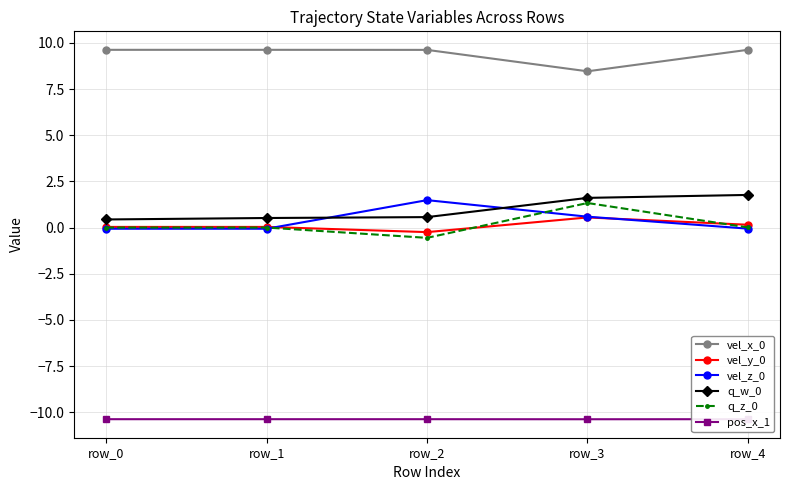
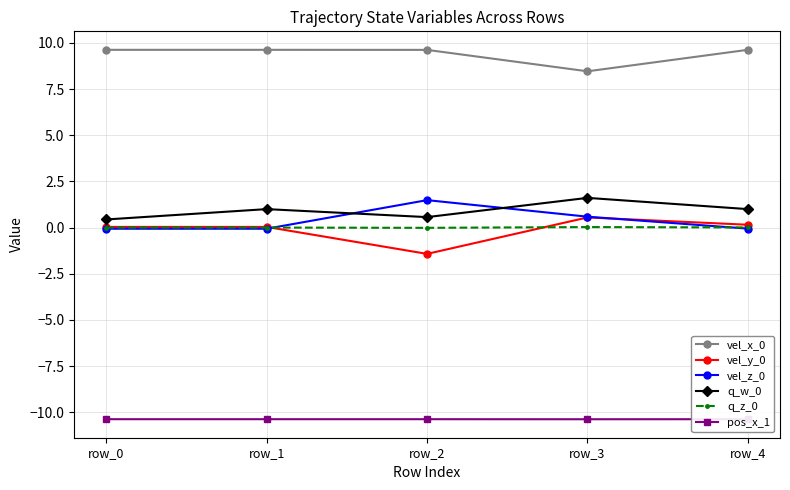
  {
    "vel_x_0": {
      "row_0": 9.6,
      "row_1": 9.6,
      "row_2": 9.6,
      "row_3": 8.5,
      "row_4": 9.6
    },
    "vel_y_0": {
-     "row_2": -0.2,
+     "row_2": -1.4,
      "row_4": 0.2
    },
    "vel_z_0": {
      "row_2": 1.5
    },
    "q_w_0": {
      "row_0": 0.4,
-     "row_1": 0.5,
+     "row_1": 1.0,
      "row_2": 0.6,
      "row_3": 1.6,
-     "row_4": 1.8
+     "row_4": 1.0
    },
    "q_z_0": {
-     "row_2": -0.6,
-     "row_3": 1.3
+     "row_2": 0.0,
+     "row_3": 0.0
    },
    "pos_x_1": {
      "row_0": -10.4,
      "row_1": -10.4,
      "row_2": -10.4,
      "row_3": -10.4
    }
  }
